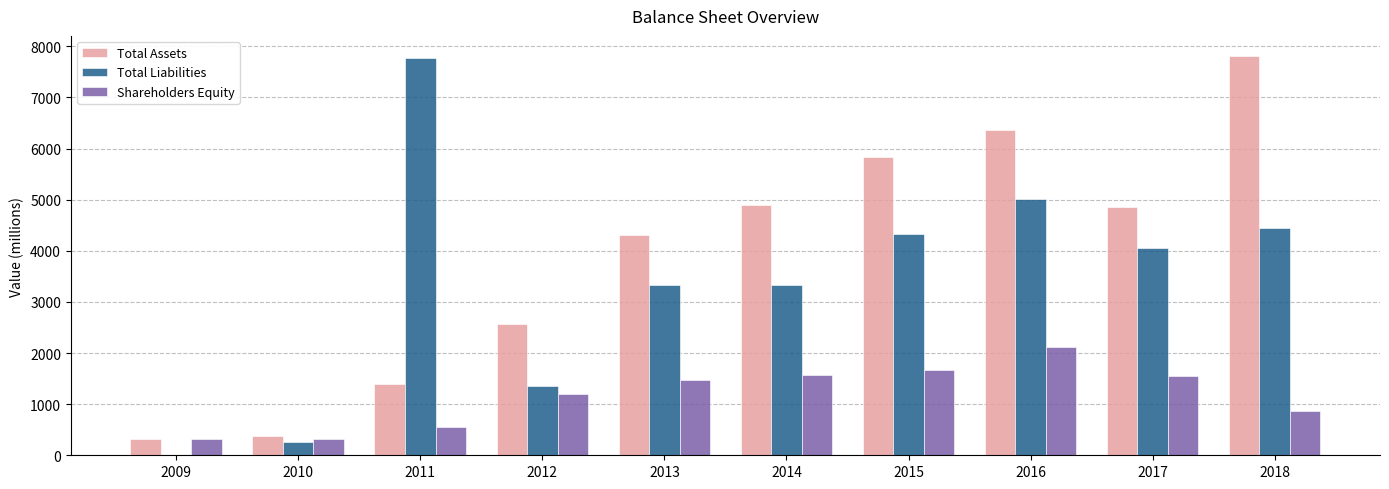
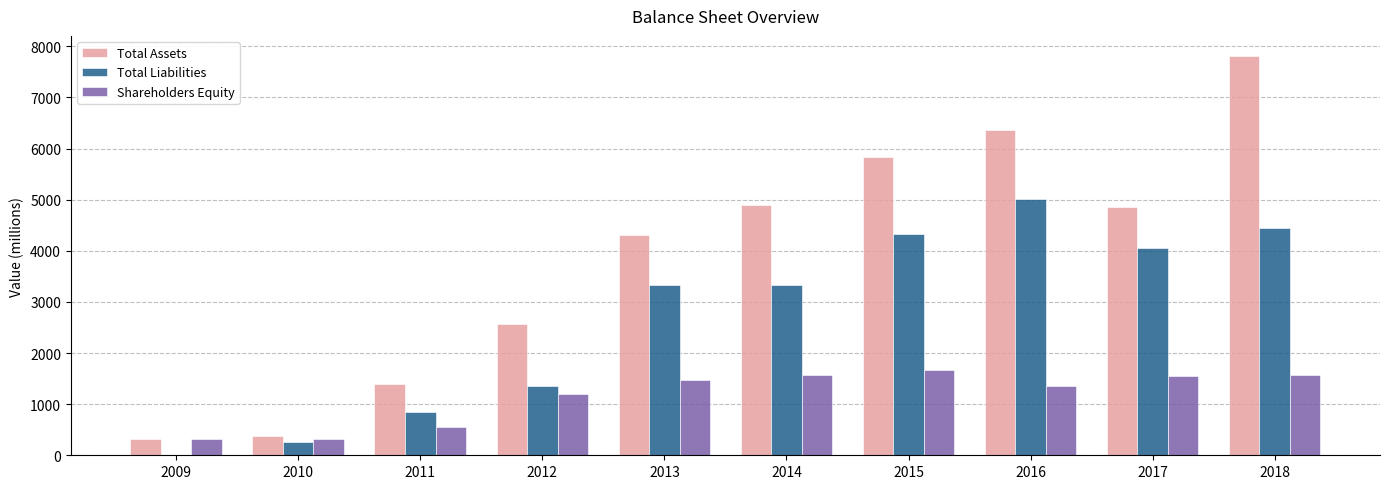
  {
    "Total Assets": {
      "2009": 300,
      "2010": 400,
      "2011": 1400,
      "2012": 2600,
      "2013": 4300,
      "2014": 4900,
      "2015": 5800,
      "2016": 6400,
      "2017": 4800,
      "2018": 7800
    },
    "Total Liabilities": {
      "2010": 300,
-     "2011": 7800,
+     "2011": 800,
      "2012": 1400,
      "2013": 3300,
      "2014": 3300,
      "2015": 4300,
      "2016": 5000,
      "2017": 4100,
      "2018": 4400
    },
    "Shareholders Equity": {
      "2009": 300,
      "2010": 300,
      "2011": 500,
      "2012": 1200,
      "2013": 1500,
      "2014": 1600,
      "2015": 1700,
-     "2016": 2100,
+     "2016": 1400,
      "2017": 1500,
-     "2018": 900
+     "2018": 1600
    }
  }
